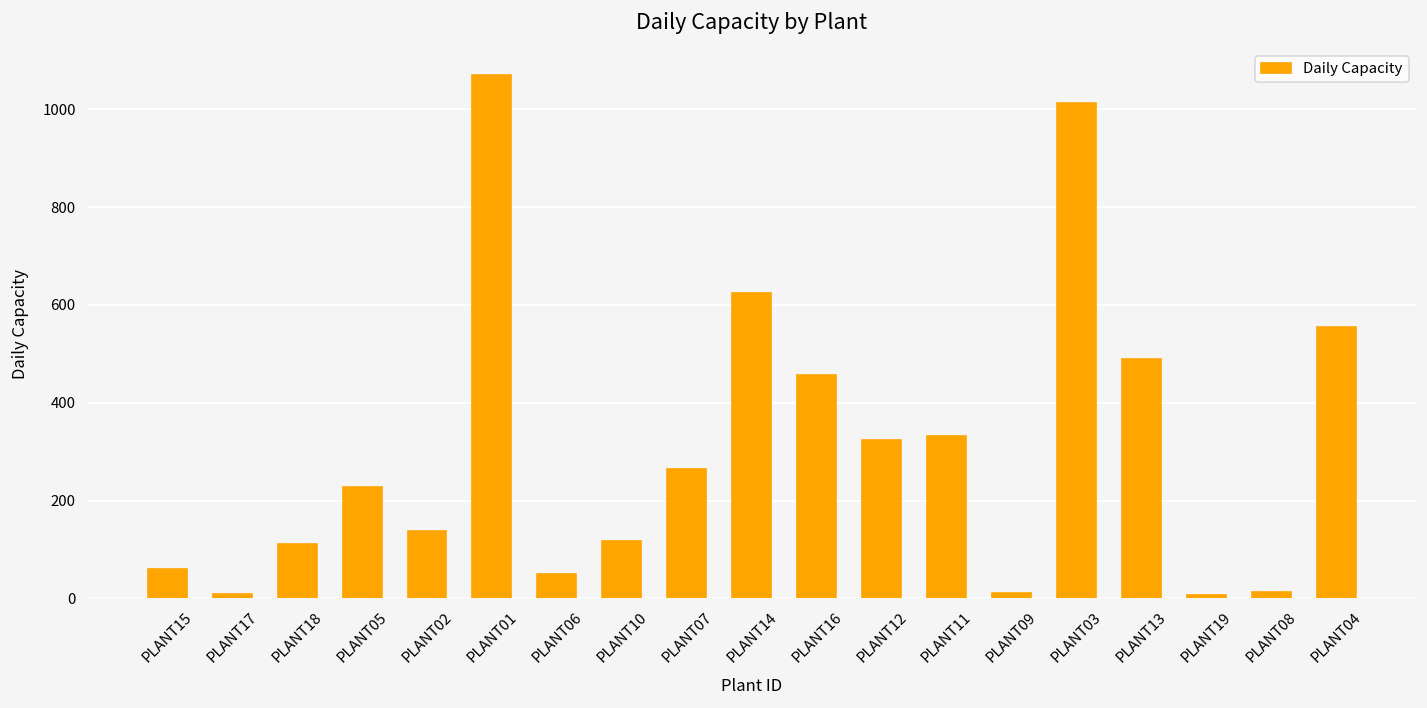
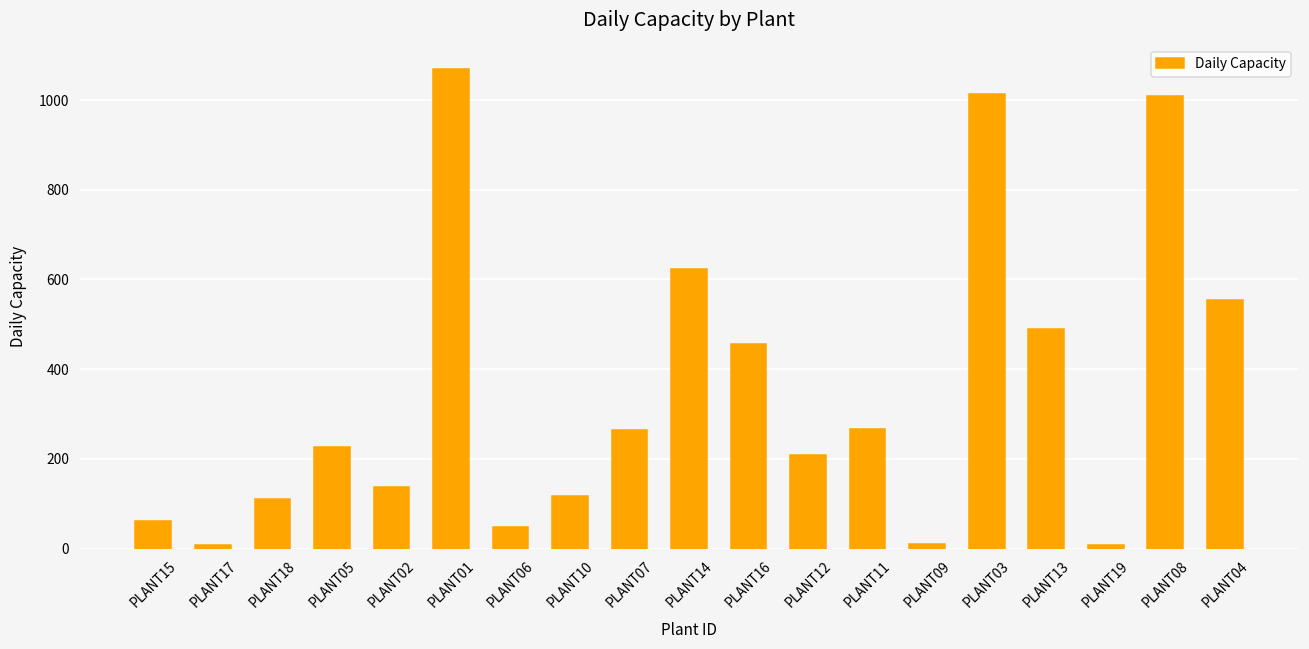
  {
    "PLANT15": 60,
    "PLANT17": 10,
    "PLANT18": 110,
    "PLANT05": 230,
    "PLANT02": 140,
    "PLANT01": 1070,
    "PLANT06": 50,
    "PLANT10": 120,
    "PLANT07": 270,
    "PLANT14": 620,
    "PLANT16": 460,
-   "PLANT12": 320,
-   "PLANT11": 330,
+   "PLANT12": 210,
+   "PLANT11": 270,
    "PLANT09": 10,
    "PLANT03": 1010,
    "PLANT13": 490,
    "PLANT19": 10,
-   "PLANT08": 10,
+   "PLANT08": 1010,
    "PLANT04": 550
  }
